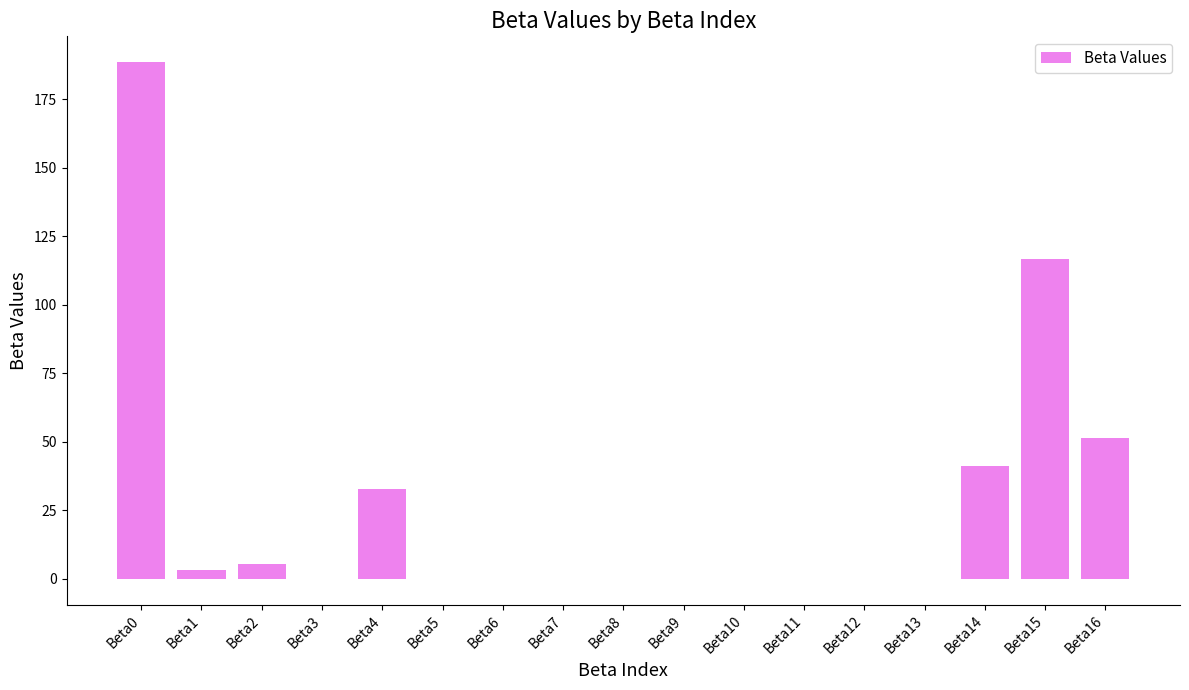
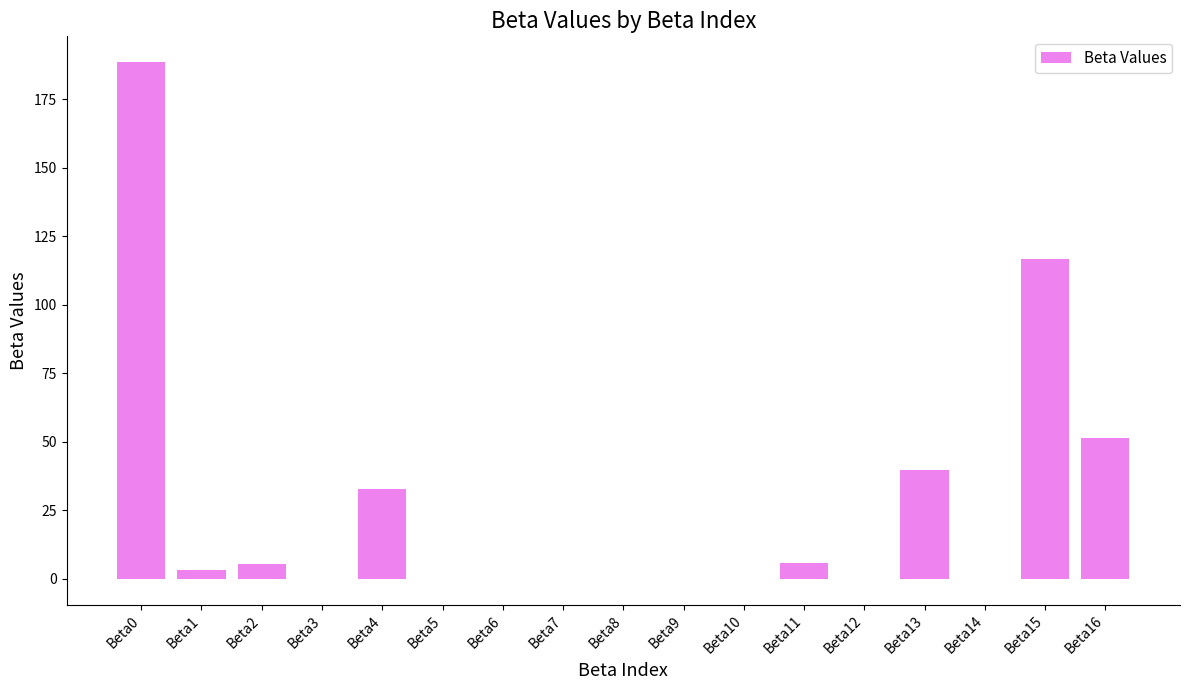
  {
    "Beta0": 188,
    "Beta1": 3,
    "Beta2": 5,
    "Beta4": 33,
-   "Beta11": 0,
-   "Beta13": 0,
-   "Beta14": 41,
+   "Beta11": 6,
+   "Beta13": 40,
+   "Beta14": 0,
    "Beta15": 117,
    "Beta16": 52
  }
